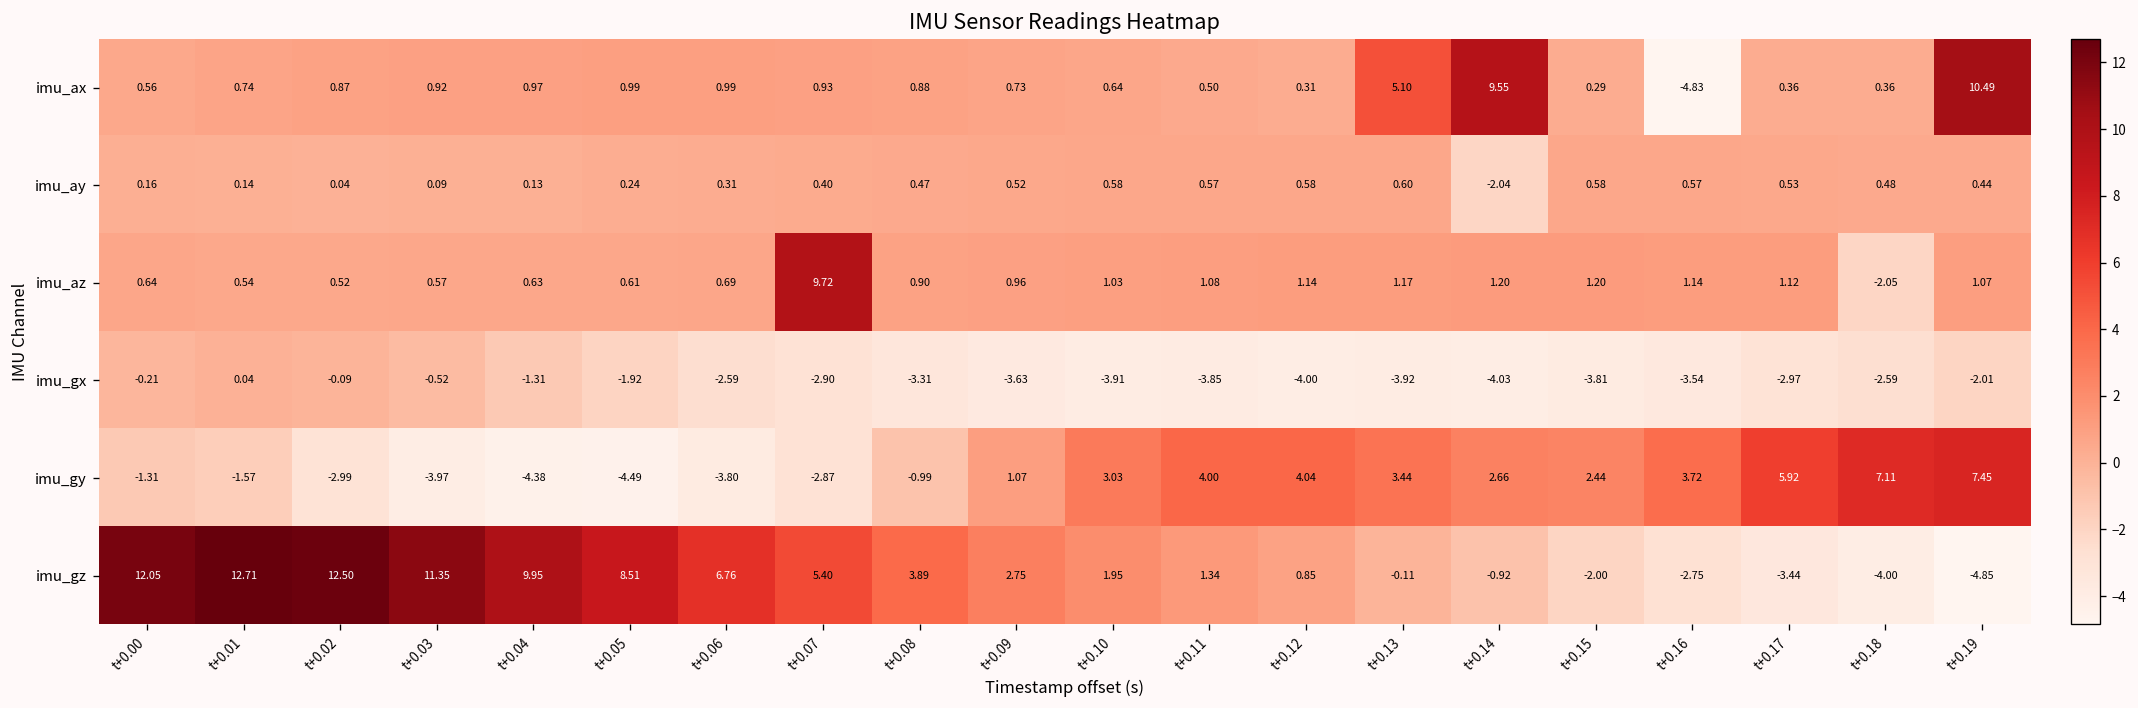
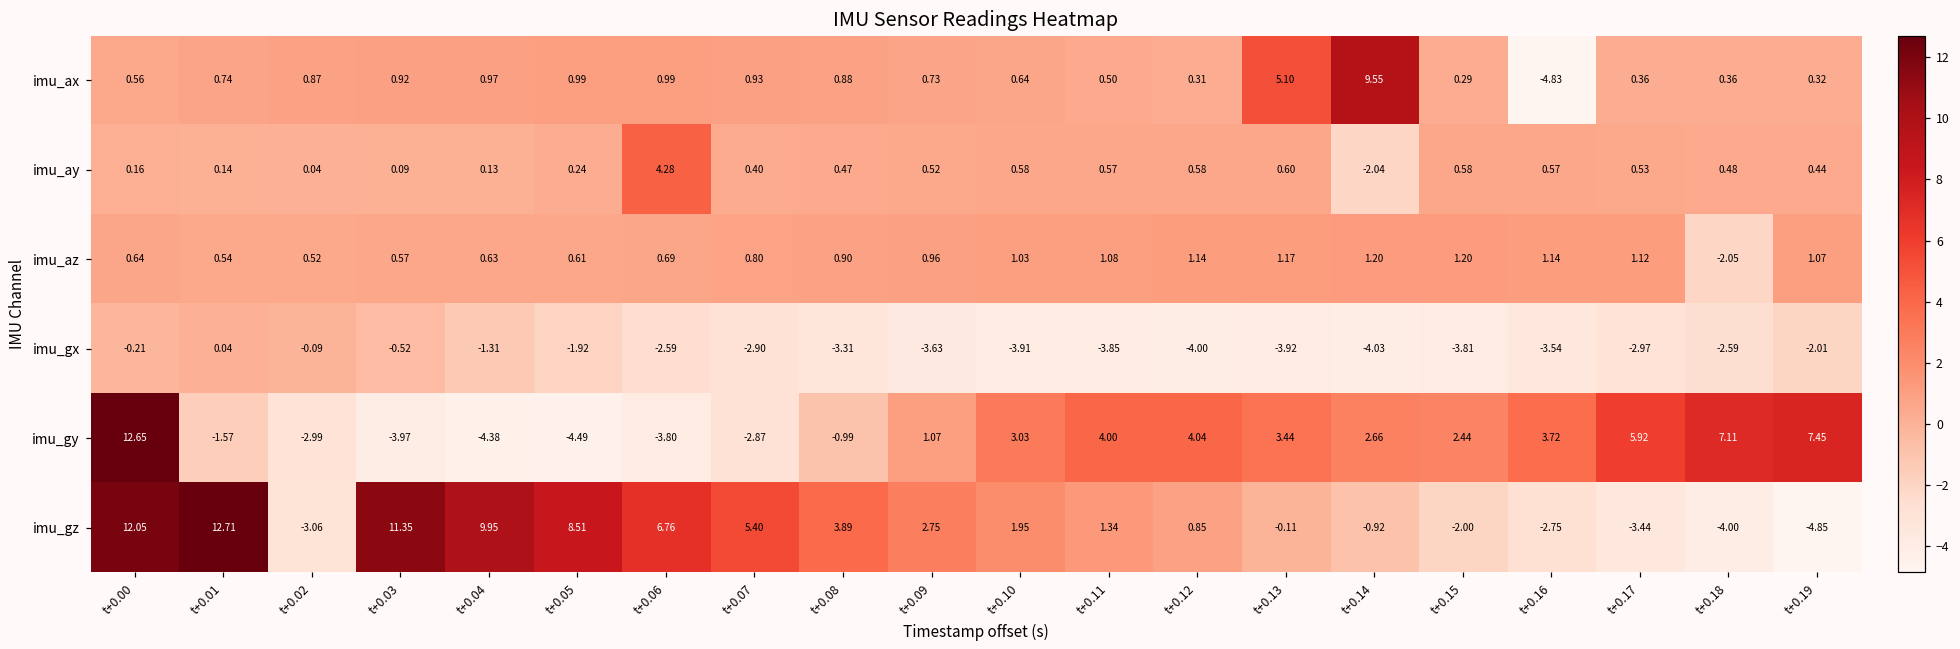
  {
    "imu_ax": {
      "t+0.00": 0.56,
      "t+0.01": 0.74,
      "t+0.02": 0.87,
      "t+0.03": 0.92,
      "t+0.04": 0.97,
      "t+0.05": 0.99,
      "t+0.06": 0.99,
      "t+0.07": 0.93,
      "t+0.08": 0.88,
      "t+0.09": 0.73,
      "t+0.10": 0.64,
      "t+0.11": 0.50,
      "t+0.12": 0.31,
      "t+0.13": 5.10,
      "t+0.14": 9.55,
      "t+0.15": 0.29,
      "t+0.16": -4.83,
      "t+0.17": 0.36,
      "t+0.18": 0.36,
-     "t+0.19": 10.49
+     "t+0.19": 0.32
    },
    "imu_ay": {
      "t+0.00": 0.16,
      "t+0.01": 0.14,
      "t+0.02": 0.04,
      "t+0.03": 0.09,
      "t+0.04": 0.13,
      "t+0.05": 0.24,
-     "t+0.06": 0.31,
+     "t+0.06": 4.28,
      "t+0.07": 0.40,
      "t+0.08": 0.47,
      "t+0.09": 0.52,
      "t+0.10": 0.58,
      "t+0.11": 0.57,
      "t+0.12": 0.58,
      "t+0.13": 0.60,
      "t+0.14": -2.04,
      "t+0.15": 0.58,
      "t+0.16": 0.57,
      "t+0.17": 0.53,
      "t+0.18": 0.48,
      "t+0.19": 0.44
    },
    "imu_az": {
      "t+0.00": 0.64,
      "t+0.01": 0.54,
      "t+0.02": 0.52,
      "t+0.03": 0.57,
      "t+0.04": 0.63,
      "t+0.05": 0.61,
      "t+0.06": 0.69,
-     "t+0.07": 9.72,
+     "t+0.07": 0.80,
      "t+0.08": 0.90,
      "t+0.09": 0.96,
      "t+0.10": 1.03,
      "t+0.11": 1.08,
      "t+0.12": 1.14,
      "t+0.13": 1.17,
      "t+0.14": 1.20,
      "t+0.15": 1.20,
      "t+0.16": 1.14,
      "t+0.17": 1.12,
      "t+0.18": -2.05,
      "t+0.19": 1.07
    },
    "imu_gx": {
      "t+0.00": -0.21,
      "t+0.01": 0.04,
      "t+0.02": -0.09,
      "t+0.03": -0.52,
      "t+0.04": -1.31,
      "t+0.05": -1.92,
      "t+0.06": -2.59,
      "t+0.07": -2.90,
      "t+0.08": -3.31,
      "t+0.09": -3.63,
      "t+0.10": -3.91,
      "t+0.11": -3.85,
      "t+0.12": -4.00,
      "t+0.13": -3.92,
      "t+0.14": -4.03,
      "t+0.15": -3.81,
      "t+0.16": -3.54,
      "t+0.17": -2.97,
      "t+0.18": -2.59,
      "t+0.19": -2.01
    },
    "imu_gy": {
-     "t+0.00": -1.31,
+     "t+0.00": 12.65,
      "t+0.01": -1.57,
      "t+0.02": -2.99,
      "t+0.03": -3.97,
      "t+0.04": -4.38,
      "t+0.05": -4.49,
      "t+0.06": -3.80,
      "t+0.07": -2.87,
      "t+0.08": -0.99,
      "t+0.09": 1.07,
      "t+0.10": 3.03,
      "t+0.11": 4.00,
      "t+0.12": 4.04,
      "t+0.13": 3.44,
      "t+0.14": 2.66,
      "t+0.15": 2.44,
      "t+0.16": 3.72,
      "t+0.17": 5.92,
      "t+0.18": 7.11,
      "t+0.19": 7.45
    },
    "imu_gz": {
      "t+0.00": 12.05,
      "t+0.01": 12.71,
-     "t+0.02": 12.50,
+     "t+0.02": -3.06,
      "t+0.03": 11.35,
      "t+0.04": 9.95,
      "t+0.05": 8.51,
      "t+0.06": 6.76,
      "t+0.07": 5.40,
      "t+0.08": 3.89,
      "t+0.09": 2.75,
      "t+0.10": 1.95,
      "t+0.11": 1.34,
      "t+0.12": 0.85,
      "t+0.13": -0.11,
      "t+0.14": -0.92,
      "t+0.15": -2.00,
      "t+0.16": -2.75,
      "t+0.17": -3.44,
      "t+0.18": -4.00,
      "t+0.19": -4.85
    }
  }
